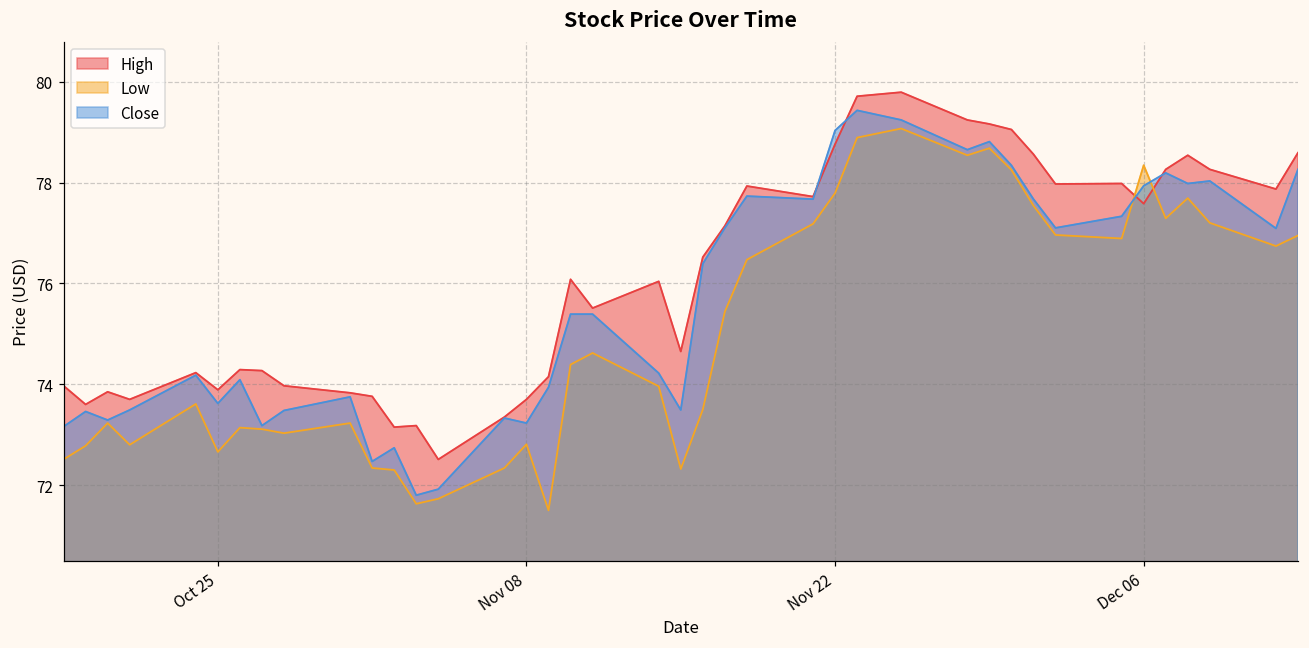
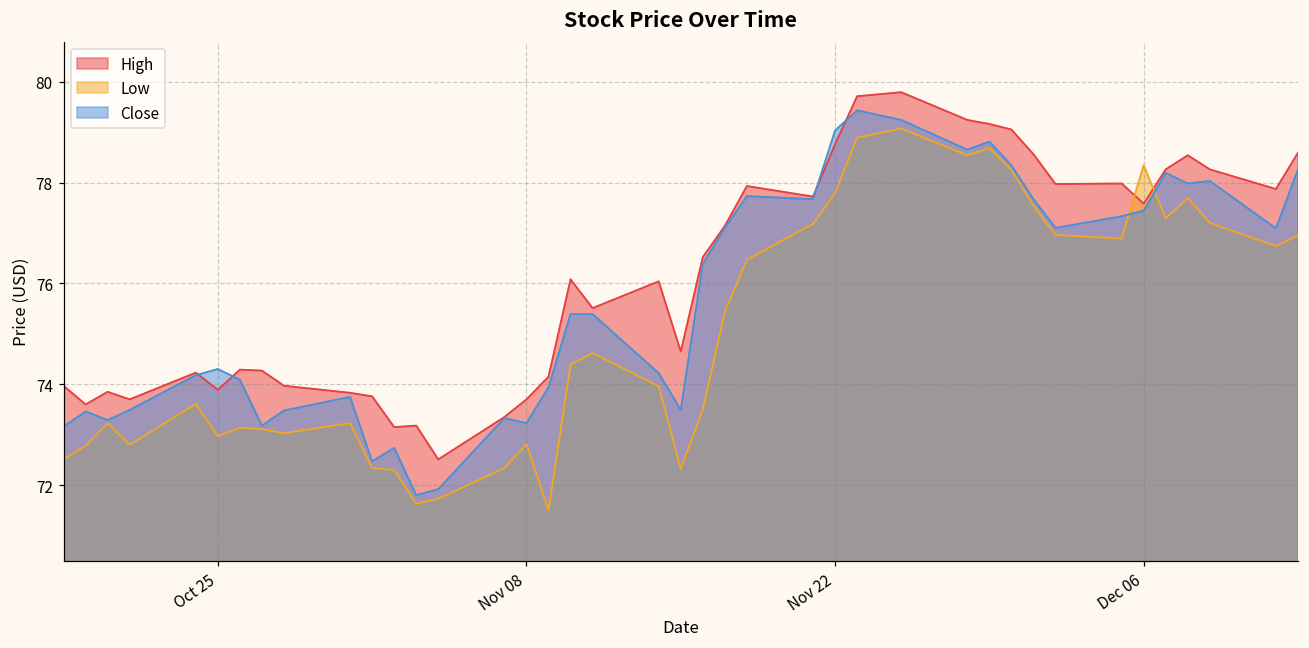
  {
    "High": {
      "Oct 25": 73.9,
      "Nov 08": 73.7,
      "Nov 22": 78.8,
      "Dec 06": 77.6
    },
    "Low": {
-     "Oct 25": 72.7,
+     "Oct 25": 73.0,
      "Nov 08": 72.8,
      "Nov 22": 77.8,
      "Dec 06": 78.3
    },
    "Close": {
-     "Oct 25": 73.6,
+     "Oct 25": 74.3,
      "Nov 08": 73.2,
      "Nov 22": 79.0,
-     "Dec 06": 77.9
+     "Dec 06": 77.4
    }
  }
